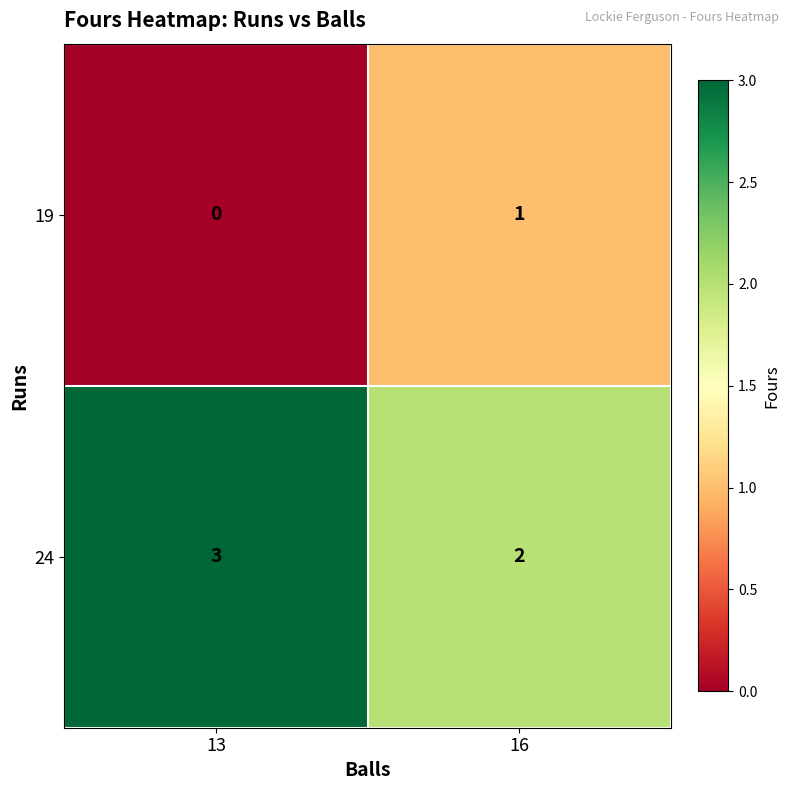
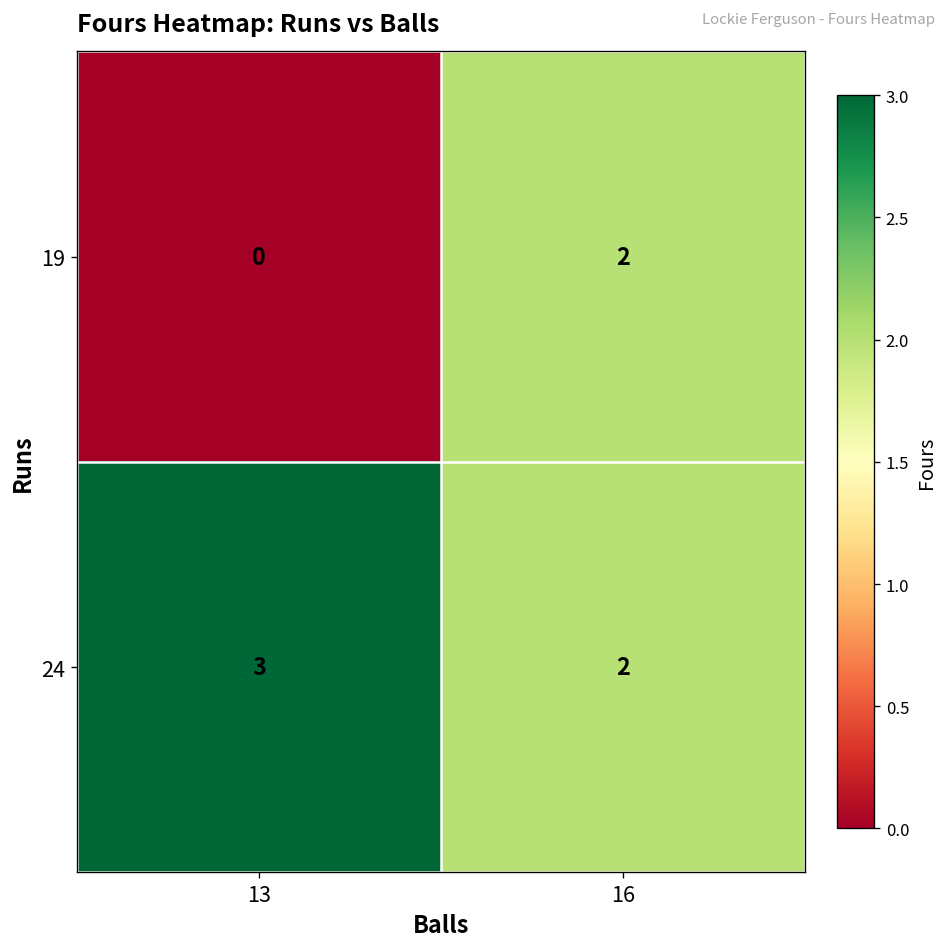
  {
    "19": {
      "13": 0,
-     "16": 1
+     "16": 2
    },
    "24": {
      "13": 3,
      "16": 2
    }
  }
